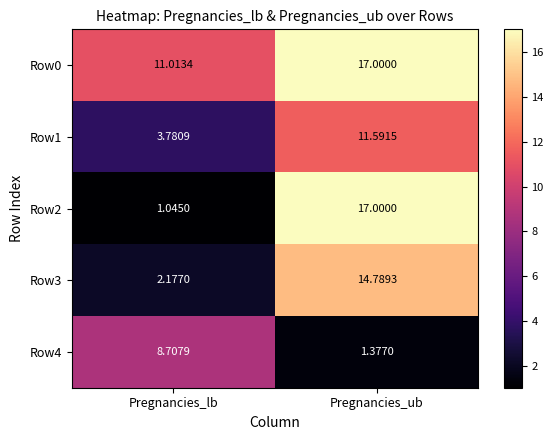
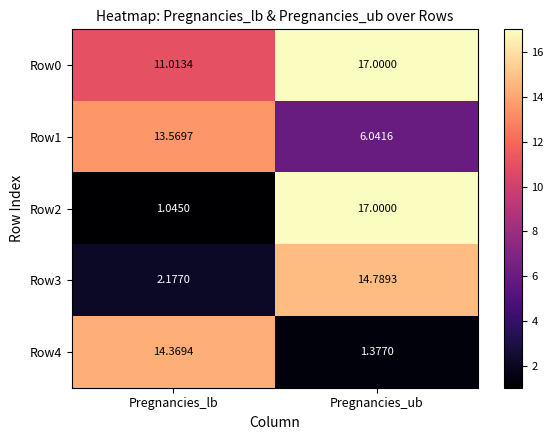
  {
    "Row0": {
      "Pregnancies_lb": 11.0134,
      "Pregnancies_ub": 17.0000
    },
    "Row1": {
-     "Pregnancies_lb": 3.7809,
-     "Pregnancies_ub": 11.5915
+     "Pregnancies_lb": 13.5697,
+     "Pregnancies_ub": 6.0416
    },
    "Row2": {
      "Pregnancies_lb": 1.0450,
      "Pregnancies_ub": 17.0000
    },
    "Row3": {
      "Pregnancies_lb": 2.1770,
      "Pregnancies_ub": 14.7893
    },
    "Row4": {
-     "Pregnancies_lb": 8.7079,
+     "Pregnancies_lb": 14.3694,
      "Pregnancies_ub": 1.3770
    }
  }
